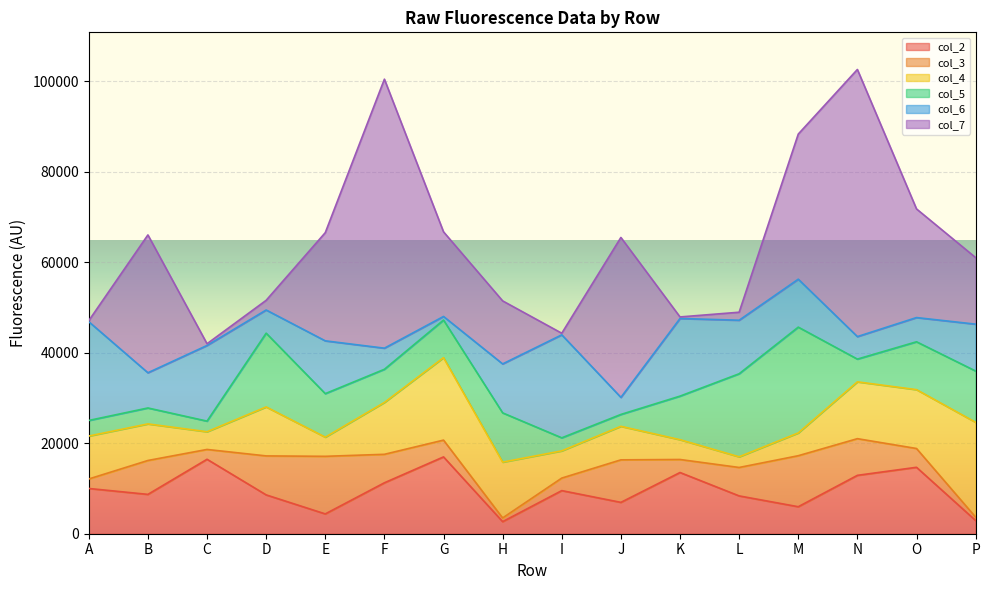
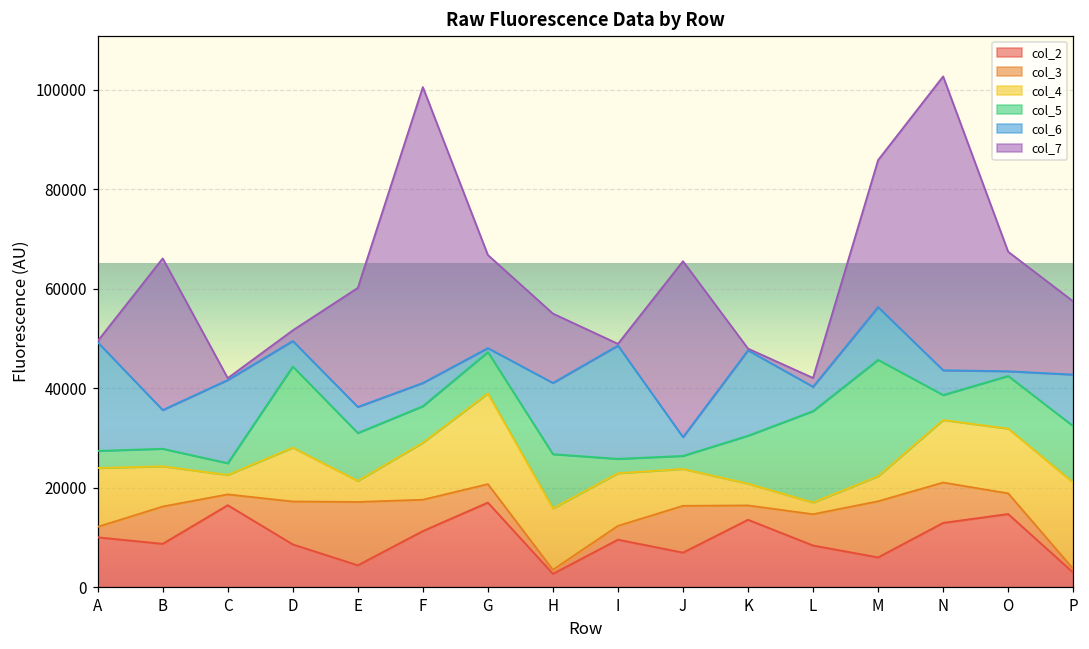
  {
    "col_4": {
-     "A": 9000,
+     "A": 12000,
      "B": 8000,
      "C": 4000,
      "D": 11000,
      "E": 4000,
      "F": 11000,
      "G": 18000,
      "H": 12000,
-     "I": 6000,
+     "I": 11000,
      "J": 7000,
      "K": 4000,
      "L": 2000,
      "M": 5000,
      "N": 13000,
      "O": 13000,
-     "P": 21000
+     "P": 17000
    },
    "col_5": {
      "A": 3000,
      "B": 4000,
      "C": 2000,
      "D": 16000,
      "E": 10000,
      "F": 7000,
      "G": 8000,
      "H": 11000,
      "I": 3000,
      "J": 3000,
      "K": 10000,
      "L": 18000,
      "M": 23000,
      "N": 5000,
      "O": 11000,
      "P": 11000
    },
    "col_6": {
      "B": 8000,
      "D": 5000,
-     "E": 12000,
+     "E": 5000,
      "F": 5000,
      "G": 1000,
-     "H": 11000,
+     "H": 14000,
      "J": 4000,
-     "L": 12000,
+     "L": 5000,
      "M": 11000,
      "N": 5000,
-     "O": 5000,
+     "O": 1000,
      "P": 10000
    },
    "col_7": {
      "B": 30000,
      "D": 2000,
      "E": 24000,
      "F": 59000,
      "G": 19000,
      "H": 14000,
      "J": 35000,
      "L": 2000,
-     "M": 32000,
+     "M": 30000,
      "N": 59000,
      "O": 24000,
      "P": 15000
    }
  }
